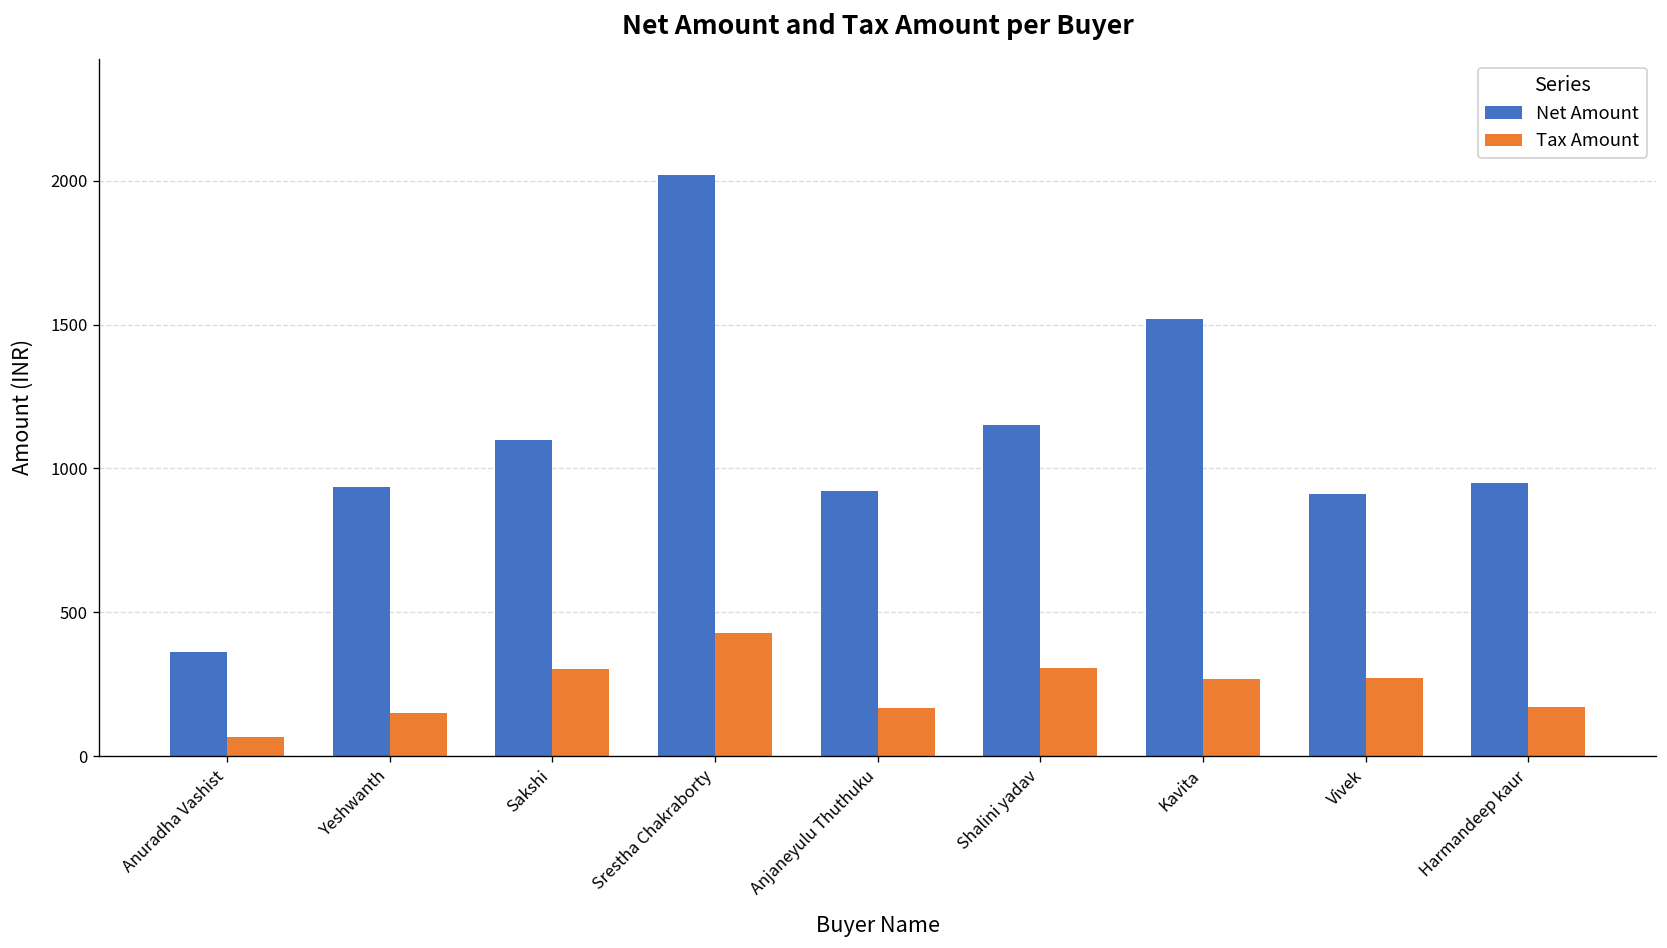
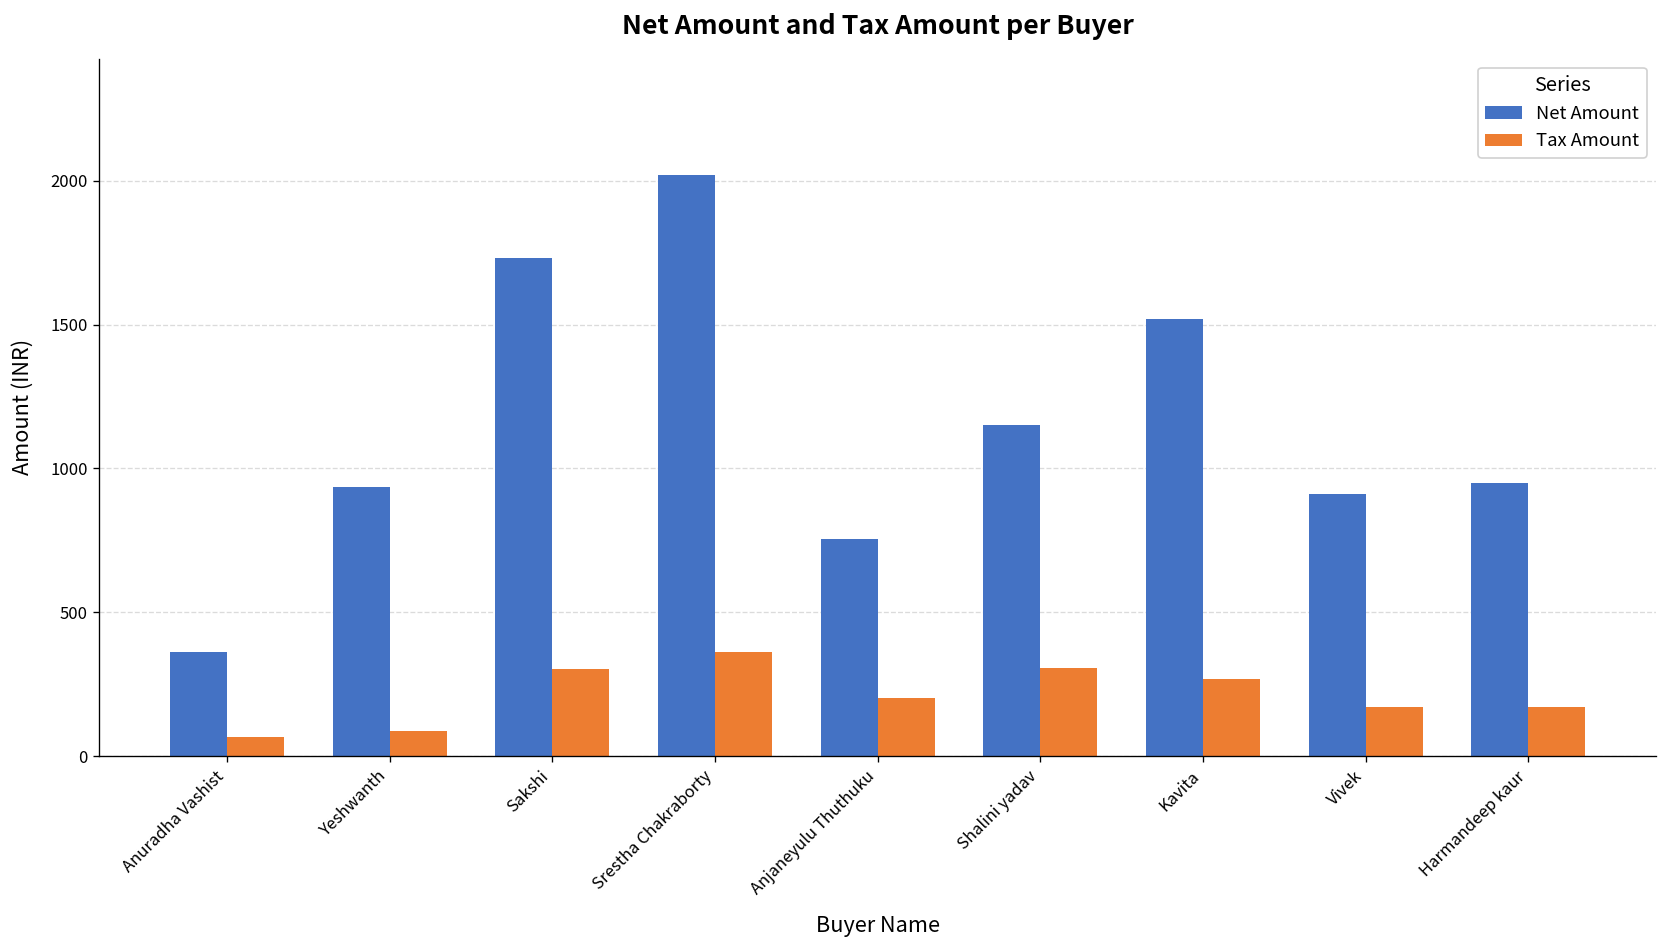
  {
    "Net Amount": {
      "Anuradha Vashist": 360,
      "Yeshwanth": 930,
-     "Sakshi": 1100,
+     "Sakshi": 1730,
      "Srestha Chakraborty": 2020,
-     "Anjaneyulu Thuthuku": 920,
+     "Anjaneyulu Thuthuku": 760,
      "Shalini yadav": 1150,
      "Kavita": 1520,
      "Vivek": 910,
      "Harmandeep kaur": 950
    },
    "Tax Amount": {
      "Anuradha Vashist": 70,
-     "Yeshwanth": 150,
+     "Yeshwanth": 90,
      "Sakshi": 300,
-     "Srestha Chakraborty": 430,
-     "Anjaneyulu Thuthuku": 170,
+     "Srestha Chakraborty": 360,
+     "Anjaneyulu Thuthuku": 200,
      "Shalini yadav": 310,
      "Kavita": 270,
-     "Vivek": 270,
+     "Vivek": 170,
      "Harmandeep kaur": 170
    }
  }
